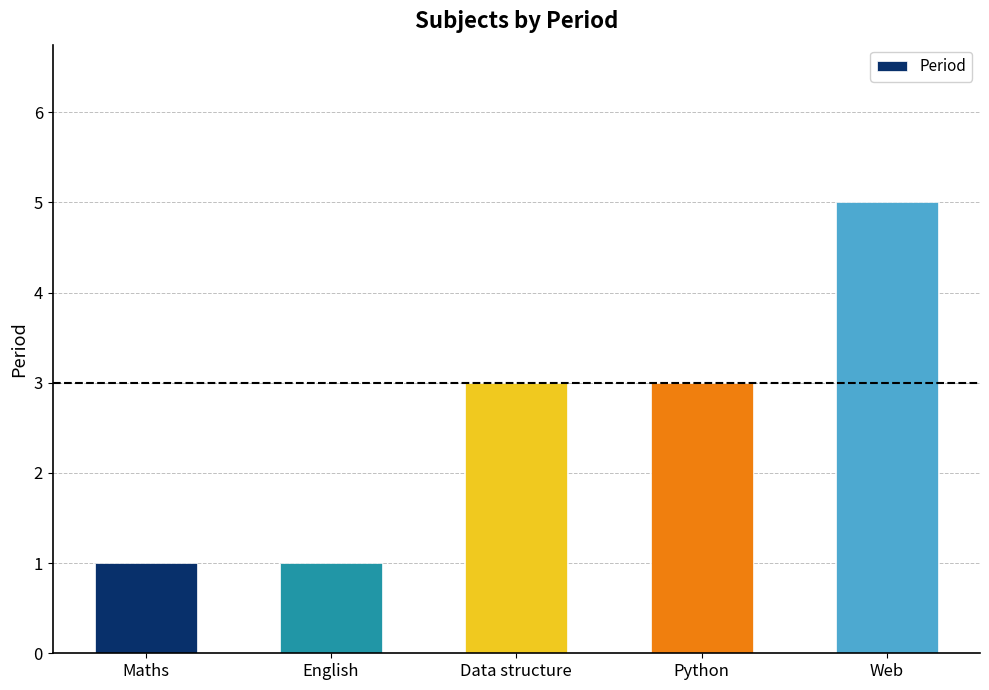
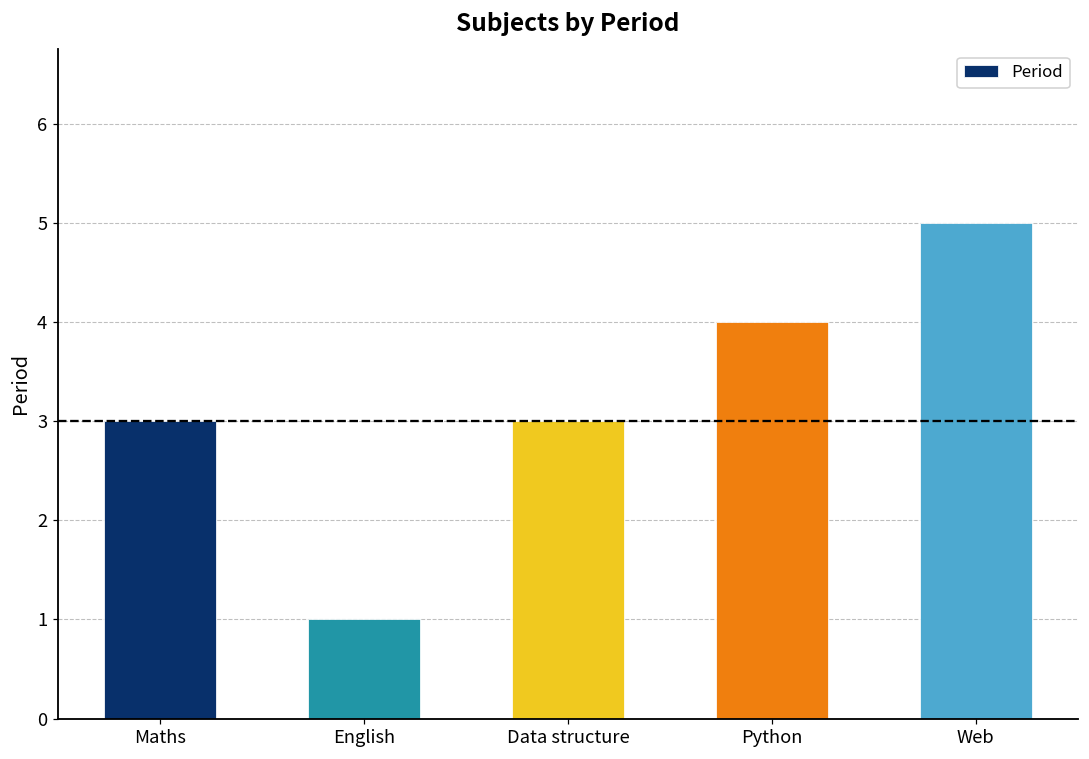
  {
-   "Maths": 1,
+   "Maths": 3,
    "English": 1,
    "Data structure": 3,
-   "Python": 3,
+   "Python": 4,
    "Web": 5
  }
